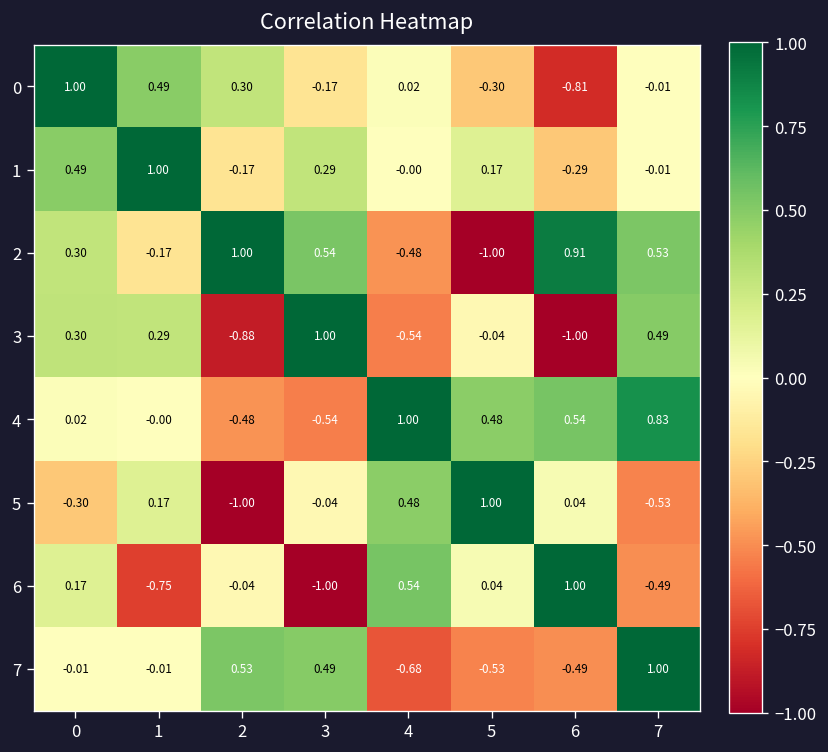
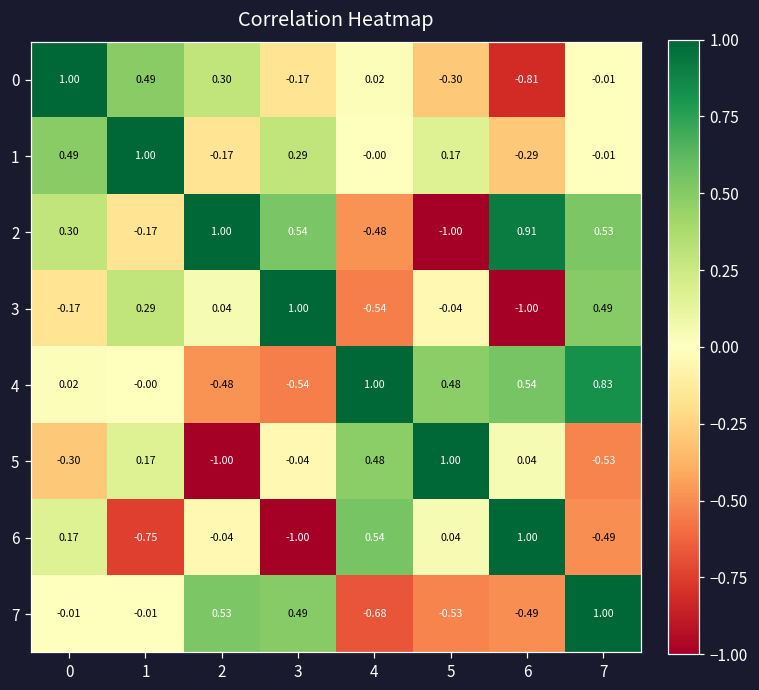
  {
    "0": {
      "0": 1.00,
      "1": 0.49,
      "2": 0.30,
      "3": -0.17,
      "4": 0.02,
      "5": -0.30,
      "6": -0.81,
      "7": -0.01
    },
    "1": {
      "0": 0.49,
      "1": 1.00,
      "2": -0.17,
      "3": 0.29,
      "4": -0.00,
      "5": 0.17,
      "6": -0.29,
      "7": -0.01
    },
    "2": {
      "0": 0.30,
      "1": -0.17,
      "2": 1.00,
      "3": 0.54,
      "4": -0.48,
      "5": -1.00,
      "6": 0.91,
      "7": 0.53
    },
    "3": {
-     "0": 0.30,
+     "0": -0.17,
      "1": 0.29,
-     "2": -0.88,
+     "2": 0.04,
      "3": 1.00,
      "4": -0.54,
      "5": -0.04,
      "6": -1.00,
      "7": 0.49
    },
    "4": {
      "0": 0.02,
      "1": -0.00,
      "2": -0.48,
      "3": -0.54,
      "4": 1.00,
      "5": 0.48,
      "6": 0.54,
      "7": 0.83
    },
    "5": {
      "0": -0.30,
      "1": 0.17,
      "2": -1.00,
      "3": -0.04,
      "4": 0.48,
      "5": 1.00,
      "6": 0.04,
      "7": -0.53
    },
    "6": {
      "0": 0.17,
      "1": -0.75,
      "2": -0.04,
      "3": -1.00,
      "4": 0.54,
      "5": 0.04,
      "6": 1.00,
      "7": -0.49
    },
    "7": {
      "0": -0.01,
      "1": -0.01,
      "2": 0.53,
      "3": 0.49,
      "4": -0.68,
      "5": -0.53,
      "6": -0.49,
      "7": 1.00
    }
  }
